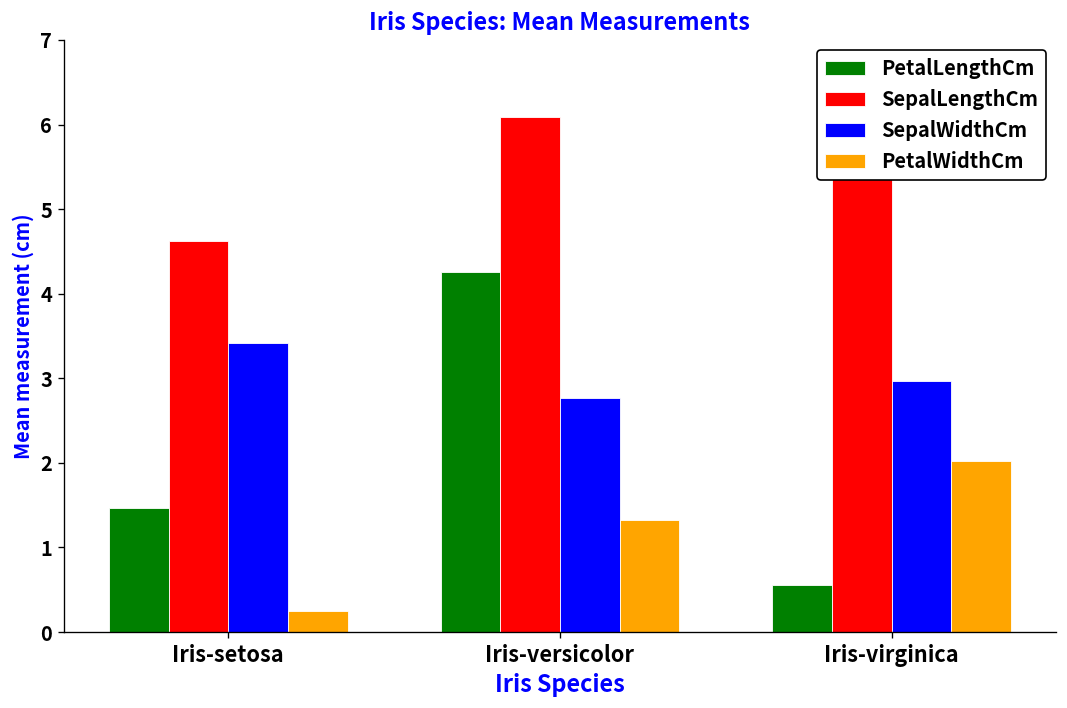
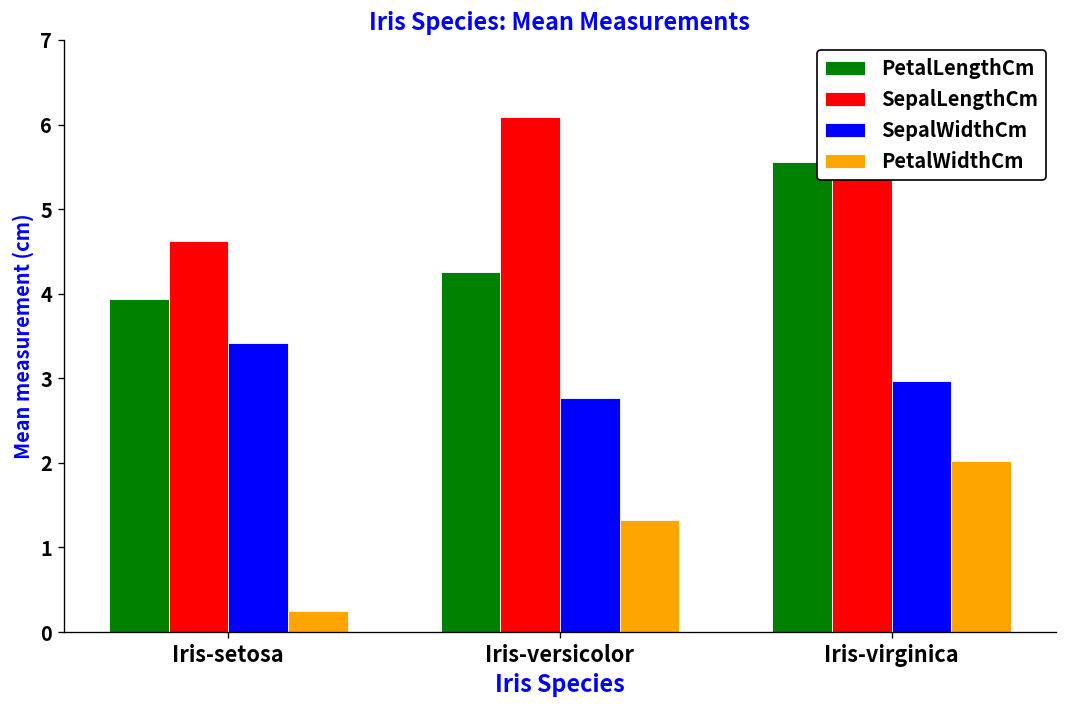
  {
    "PetalLengthCm": {
-     "Iris-setosa": 1.5,
+     "Iris-setosa": 3.9,
      "Iris-versicolor": 4.3,
-     "Iris-virginica": 0.6
+     "Iris-virginica": 5.6
    },
    "SepalLengthCm": {
      "Iris-setosa": 4.6,
      "Iris-versicolor": 6.1
    },
    "SepalWidthCm": {
      "Iris-setosa": 3.4,
      "Iris-versicolor": 2.8,
      "Iris-virginica": 3.0
    },
    "PetalWidthCm": {
      "Iris-setosa": 0.2,
      "Iris-versicolor": 1.3,
      "Iris-virginica": 2.0
    }
  }
